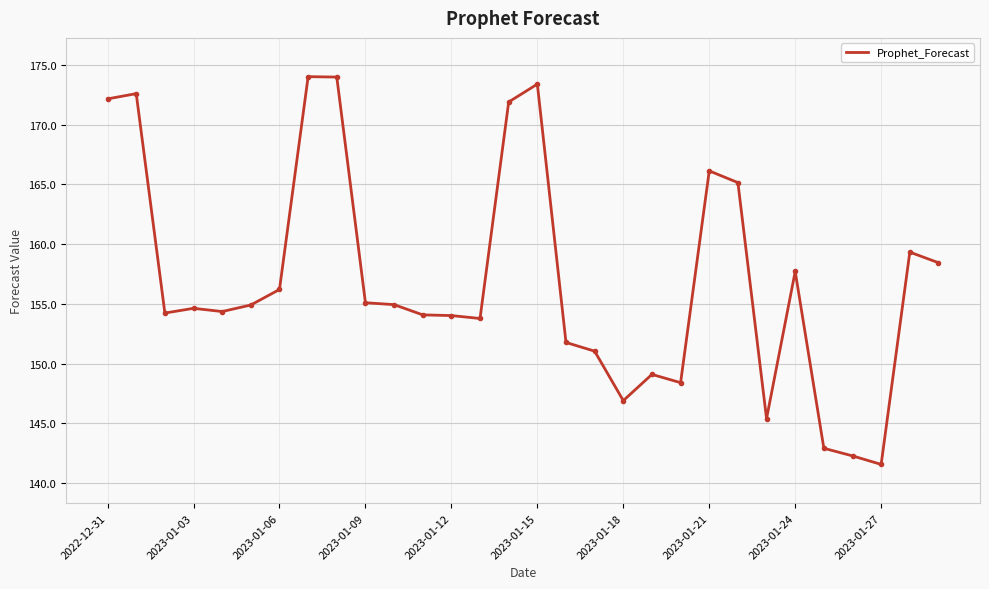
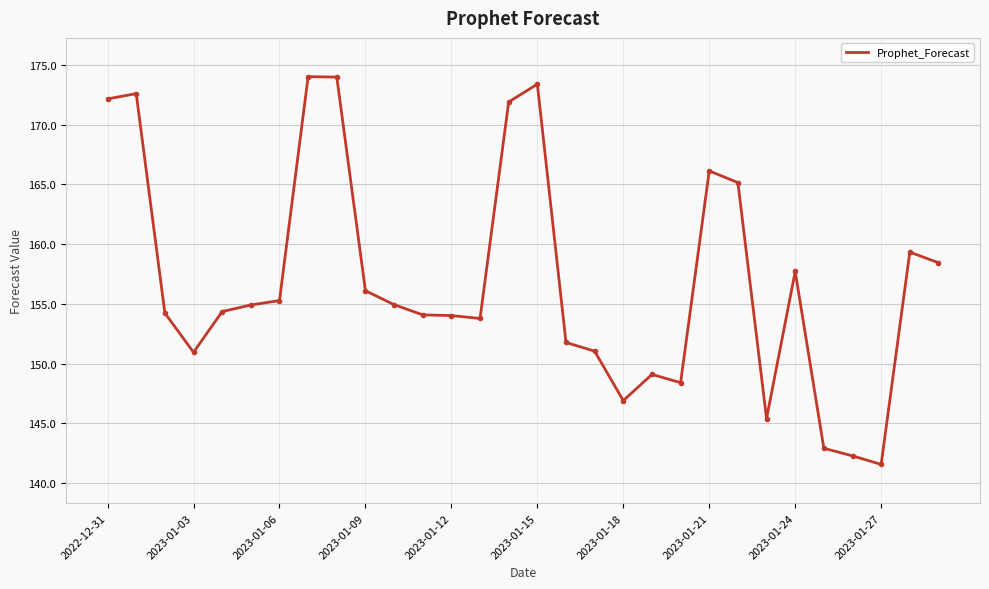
  {
    "2022-12-31": 172.2,
-   "2023-01-03": 154.6,
-   "2023-01-06": 156.2,
-   "2023-01-09": 155.1,
+   "2023-01-03": 150.9,
+   "2023-01-06": 155.3,
+   "2023-01-09": 156.1,
    "2023-01-12": 154.0,
    "2023-01-15": 173.4,
    "2023-01-18": 146.9,
    "2023-01-21": 166.1,
    "2023-01-24": 157.7,
    "2023-01-27": 141.6
  }
